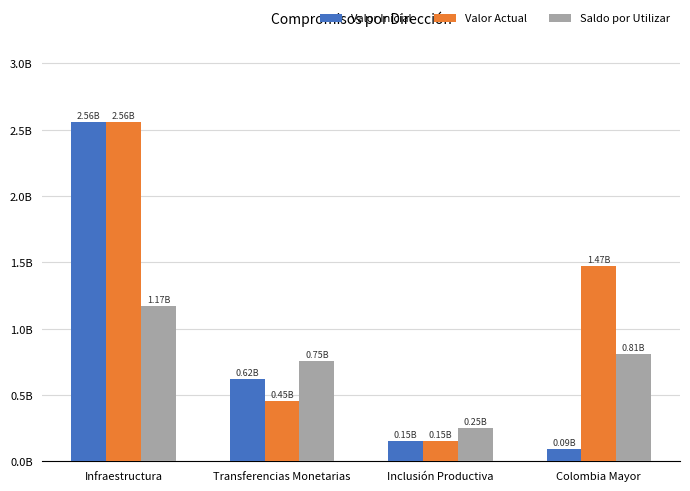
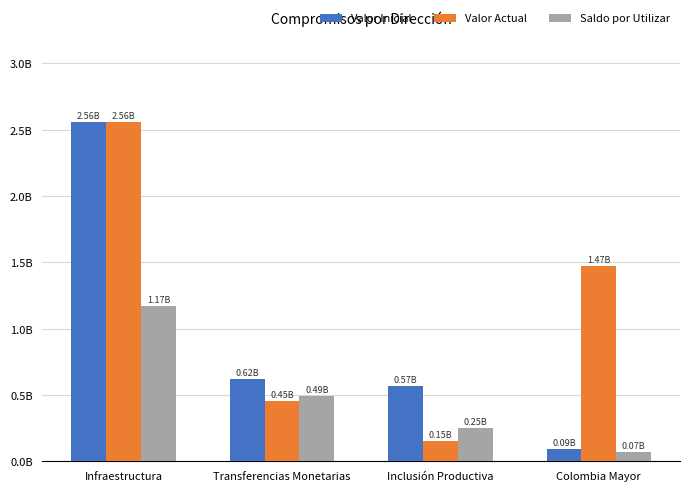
  {
    "Valor Inicial": {
      "Infraestructura": "2.56B",
      "Transferencias Monetarias": "0.62B",
-     "Inclusión Productiva": "0.15B",
+     "Inclusión Productiva": "0.57B",
      "Colombia Mayor": "0.09B"
    },
    "Valor Actual": {
      "Infraestructura": "2.56B",
      "Transferencias Monetarias": "0.45B",
      "Inclusión Productiva": "0.15B",
      "Colombia Mayor": "1.47B"
    },
    "Saldo por Utilizar": {
      "Infraestructura": "1.17B",
-     "Transferencias Monetarias": "0.75B",
+     "Transferencias Monetarias": "0.49B",
      "Inclusión Productiva": "0.25B",
-     "Colombia Mayor": "0.81B"
+     "Colombia Mayor": "0.07B"
    }
  }
